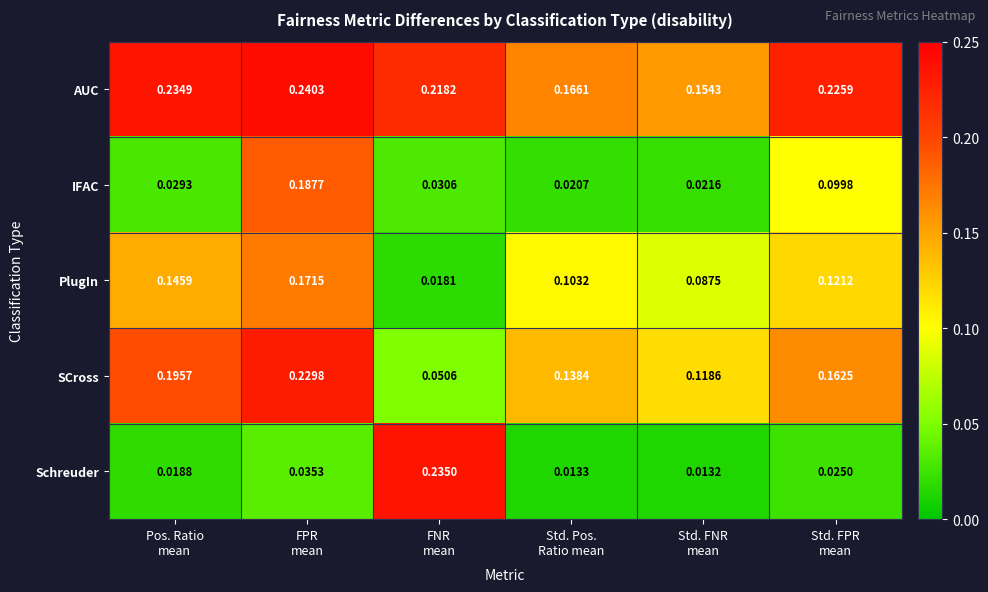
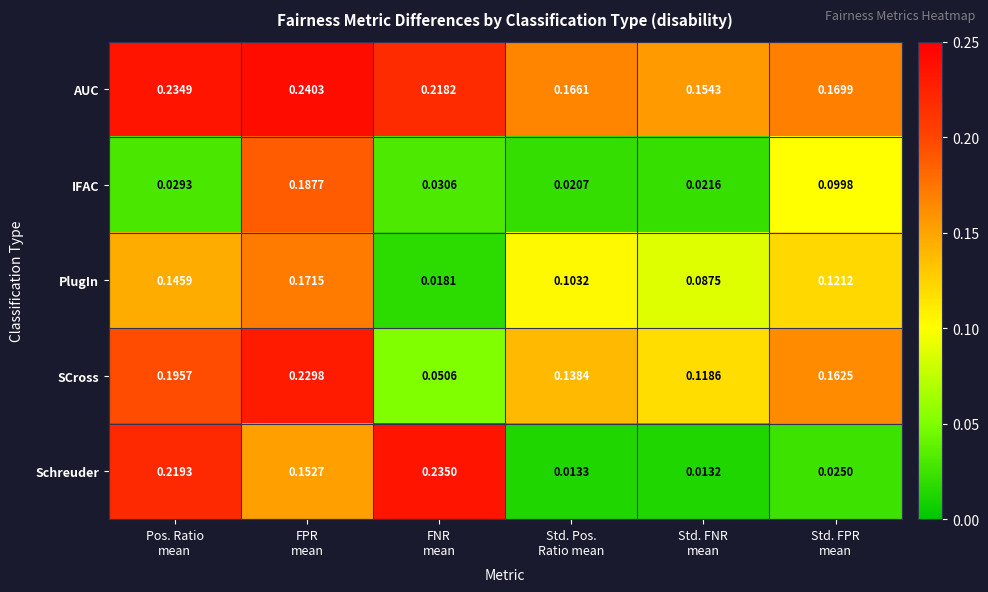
  {
    "AUC": {
      "Pos. Ratio mean": 0.2349,
      "FPR mean": 0.2403,
      "FNR mean": 0.2182,
      "Std. Pos. Ratio mean": 0.1661,
      "Std. FNR mean": 0.1543,
-     "Std. FPR mean": 0.2259
+     "Std. FPR mean": 0.1699
    },
    "IFAC": {
      "Pos. Ratio mean": 0.0293,
      "FPR mean": 0.1877,
      "FNR mean": 0.0306,
      "Std. Pos. Ratio mean": 0.0207,
      "Std. FNR mean": 0.0216,
      "Std. FPR mean": 0.0998
    },
    "PlugIn": {
      "Pos. Ratio mean": 0.1459,
      "FPR mean": 0.1715,
      "FNR mean": 0.0181,
      "Std. Pos. Ratio mean": 0.1032,
      "Std. FNR mean": 0.0875,
      "Std. FPR mean": 0.1212
    },
    "SCross": {
      "Pos. Ratio mean": 0.1957,
      "FPR mean": 0.2298,
      "FNR mean": 0.0506,
      "Std. Pos. Ratio mean": 0.1384,
      "Std. FNR mean": 0.1186,
      "Std. FPR mean": 0.1625
    },
    "Schreuder": {
-     "Pos. Ratio mean": 0.0188,
-     "FPR mean": 0.0353,
+     "Pos. Ratio mean": 0.2193,
+     "FPR mean": 0.1527,
      "FNR mean": 0.2350,
      "Std. Pos. Ratio mean": 0.0133,
      "Std. FNR mean": 0.0132,
      "Std. FPR mean": 0.0250
    }
  }
